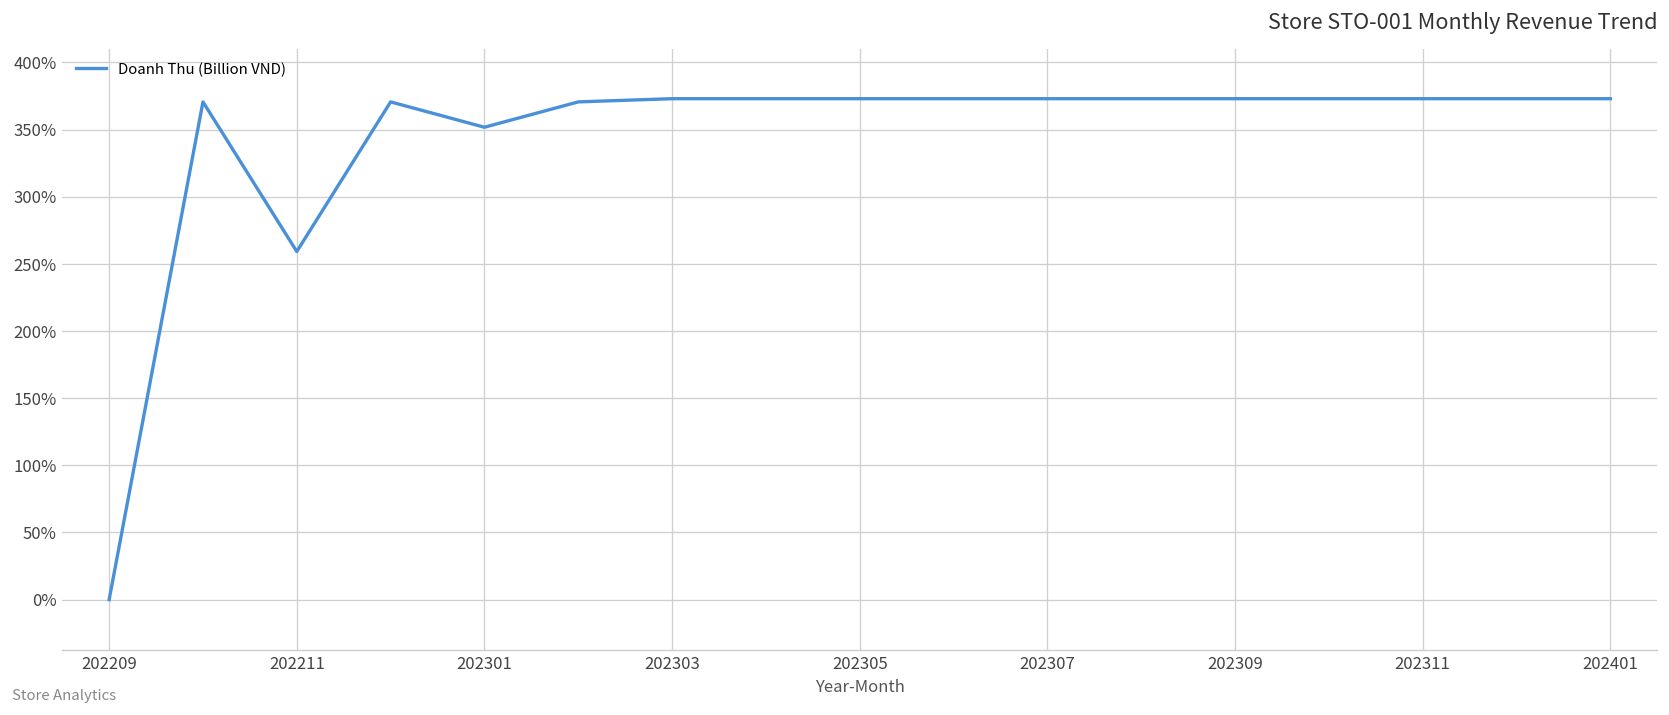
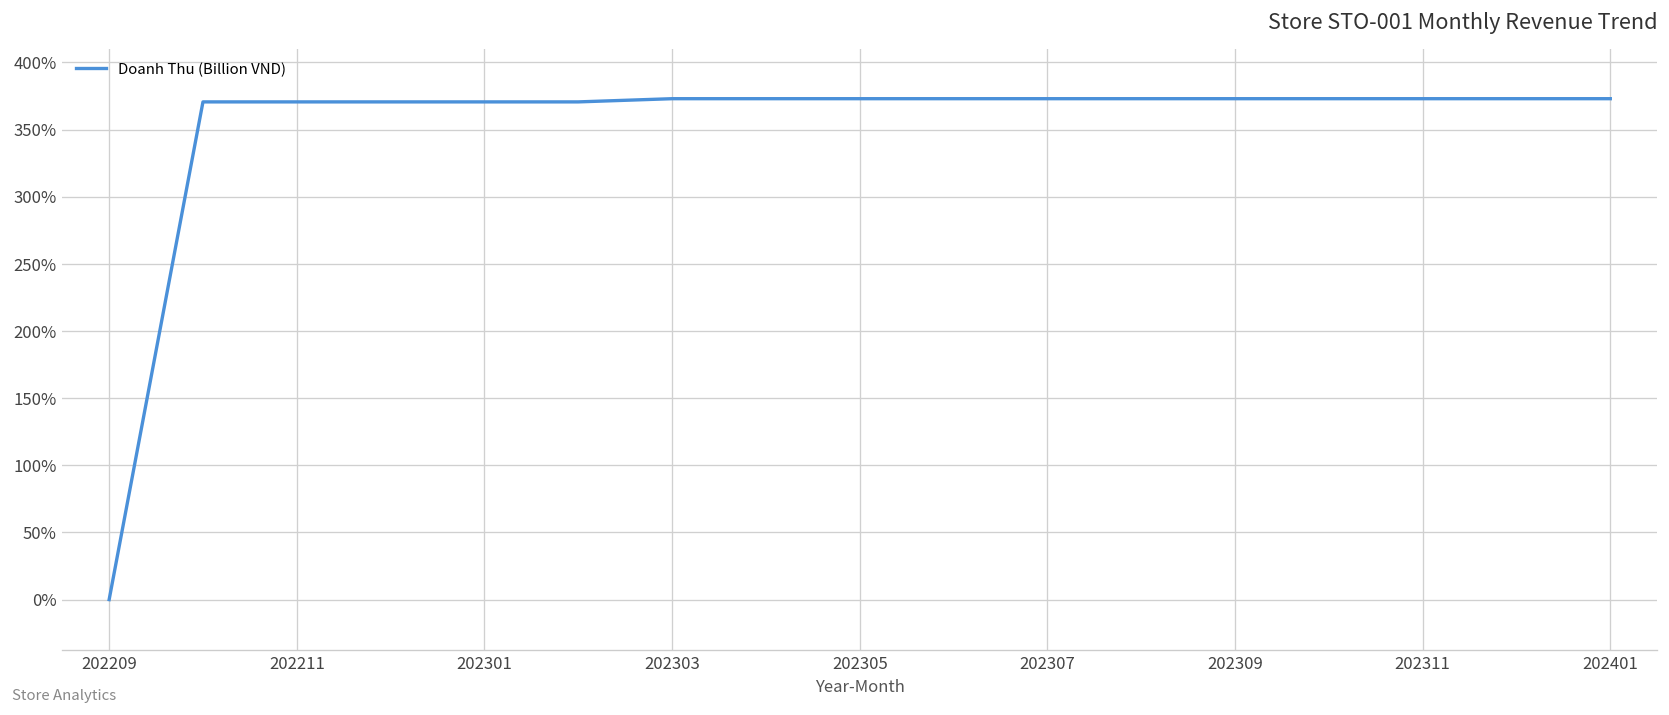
  {
    "202209": "0%",
-   "202211": "259%",
-   "202301": "352%",
+   "202211": "371%",
+   "202301": "371%",
    "202303": "373%",
    "202305": "373%",
    "202307": "373%",
    "202309": "373%",
    "202311": "373%",
    "202401": "373%"
  }
